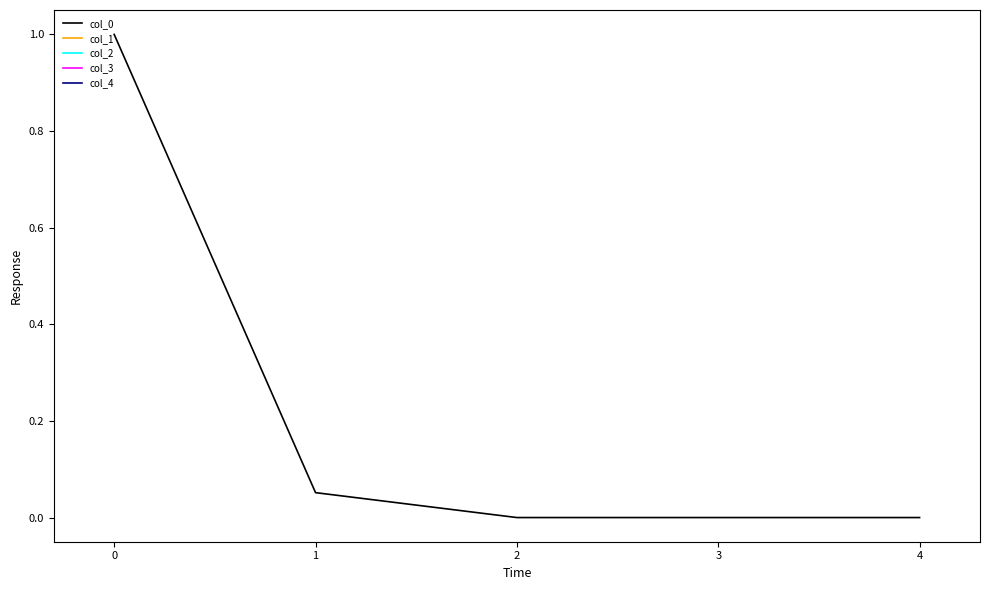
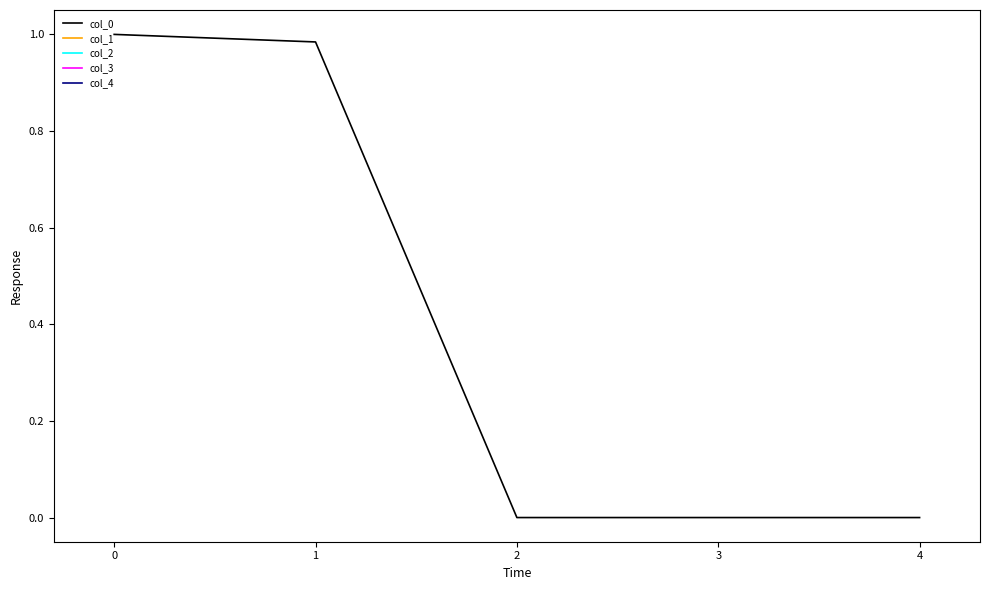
  {
    "col_0": {
      "0": 1.00,
-     "1": 0.05,
+     "1": 0.98,
      "2": 0.00,
      "3": 0.00,
      "4": 0.00
    },
    "col_1": {
      "1": 0.97
    },
    "col_2": {
      "2": 0.99
    },
    "col_3": {
      "3": 0.99
    },
    "col_4": {
      "4": 0.97
    }
  }
